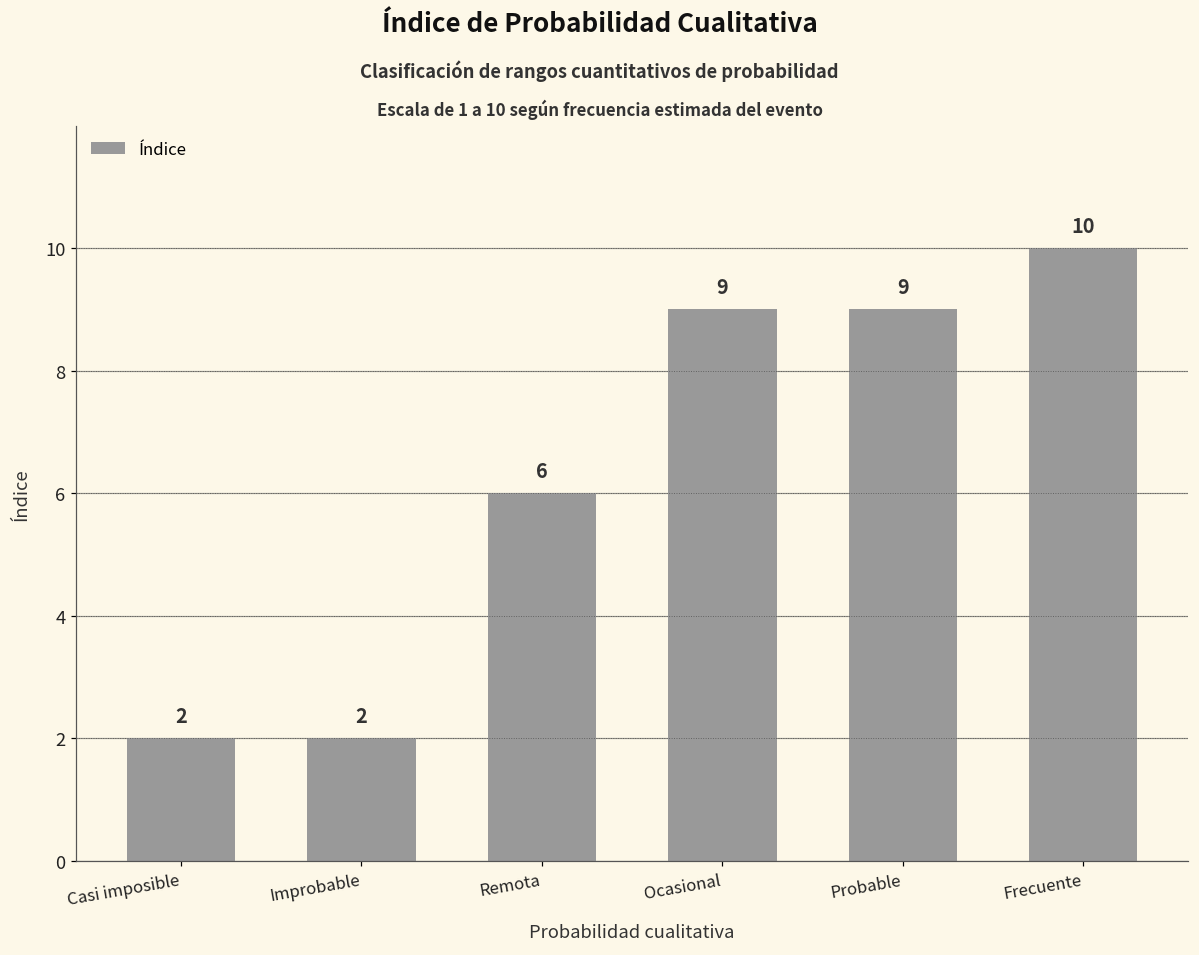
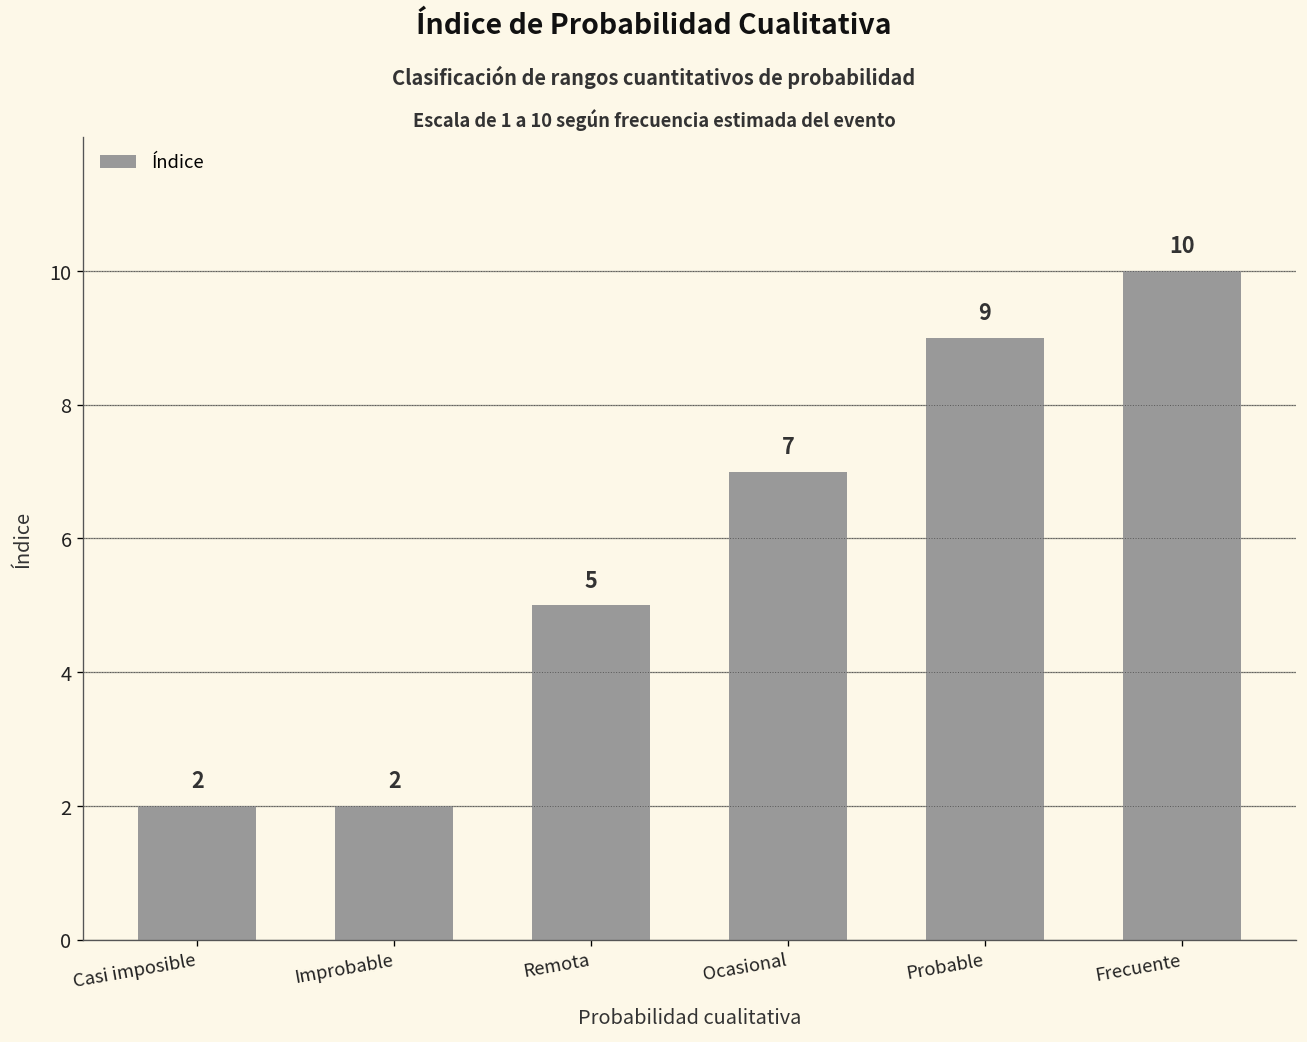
  {
    "Casi imposible": 2,
    "Improbable": 2,
-   "Remota": 6,
-   "Ocasional": 9,
+   "Remota": 5,
+   "Ocasional": 7,
    "Probable": 9,
    "Frecuente": 10
  }
